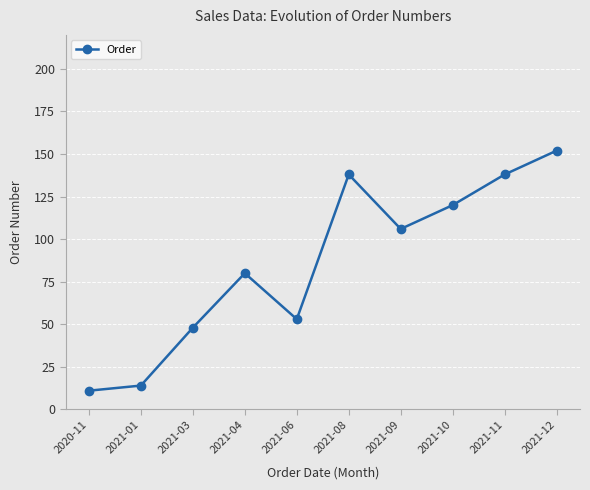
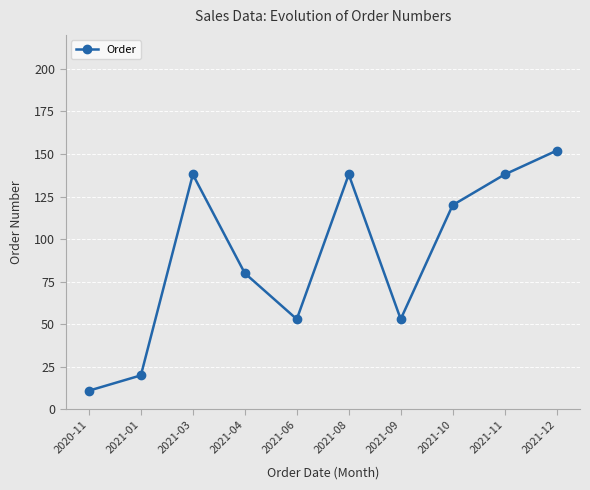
  {
    "2020-11": 11,
-   "2021-01": 14,
-   "2021-03": 48,
+   "2021-01": 20,
+   "2021-03": 138,
    "2021-04": 80,
    "2021-06": 53,
    "2021-08": 138,
-   "2021-09": 106,
+   "2021-09": 53,
    "2021-10": 120,
    "2021-11": 138,
    "2021-12": 152
  }
